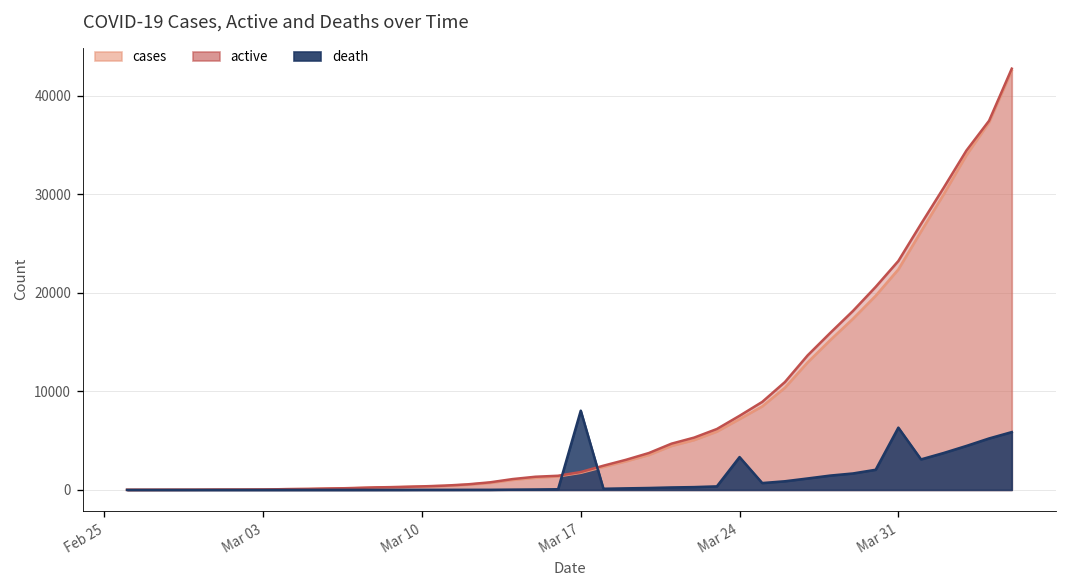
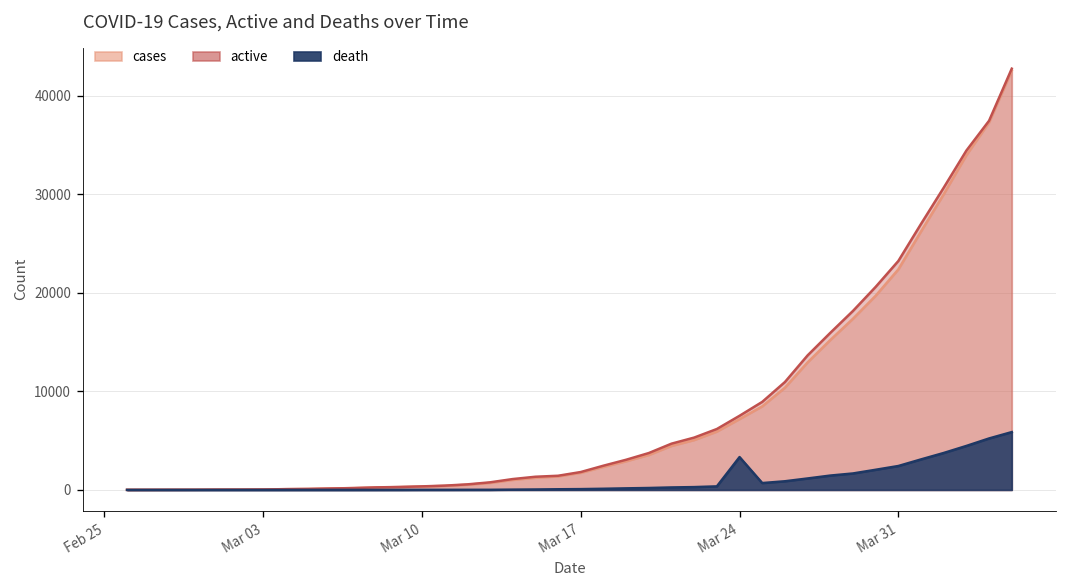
  {
    "death": {
      "Mar 10": 0,
-     "Mar 17": 8000,
+     "Mar 17": 0,
      "Mar 24": 3000,
-     "Mar 31": 6000
+     "Mar 31": 2000
    }
  }
